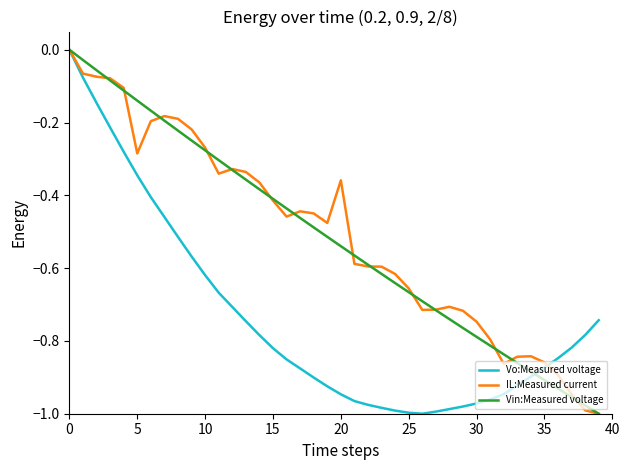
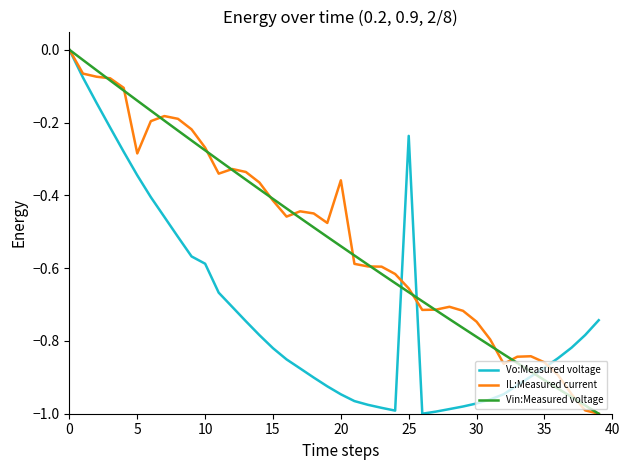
  {
    "Vo:Measured voltage": {
      "5": -0.34,
-     "10": -0.62,
+     "10": -0.59,
      "15": -0.82,
      "20": -0.95,
-     "25": -1.00
+     "25": -0.24
    },
    "IL:Measured current": {
      "5": -0.28,
      "10": -0.27,
      "20": -0.36,
      "25": -0.66,
      "30": -0.75
    },
    "Vin:Measured voltage": {
      "5": -0.14,
      "10": -0.28,
      "20": -0.54,
      "25": -0.67,
      "30": -0.79
    }
  }
